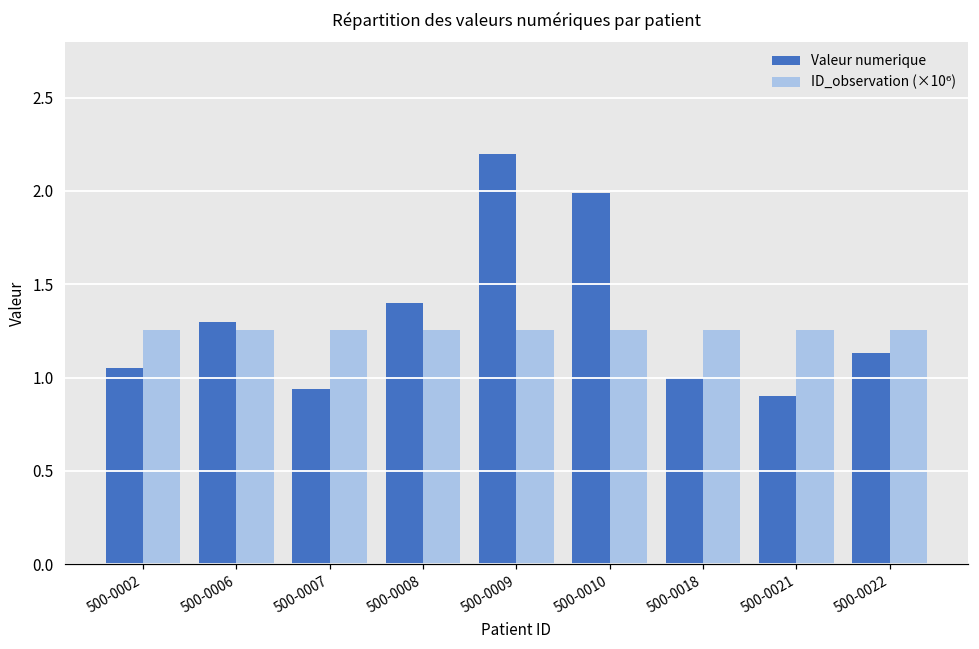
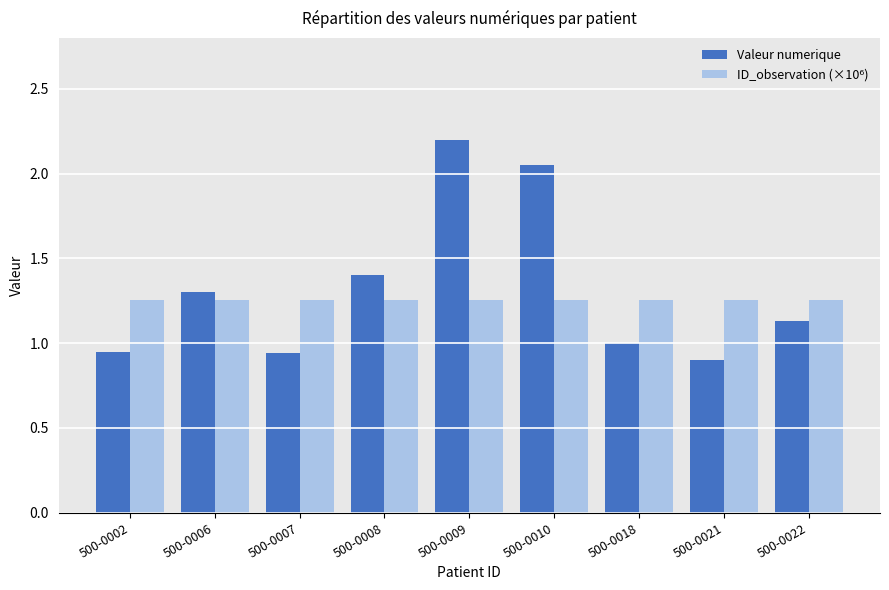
  {
    "Valeur numerique": {
-     "500-0002": 1.05,
+     "500-0002": 0.95,
      "500-0006": 1.30,
      "500-0007": 0.94,
      "500-0008": 1.40,
      "500-0009": 2.20,
-     "500-0010": 1.99,
+     "500-0010": 2.05,
      "500-0018": 1.00,
      "500-0021": 0.90,
      "500-0022": 1.13
    },
    "ID_observation (×10⁶)": {
      "500-0002": 1.25,
      "500-0006": 1.25,
      "500-0007": 1.25,
      "500-0008": 1.25,
      "500-0009": 1.25,
      "500-0010": 1.25,
      "500-0018": 1.25,
      "500-0021": 1.25,
      "500-0022": 1.25
    }
  }
